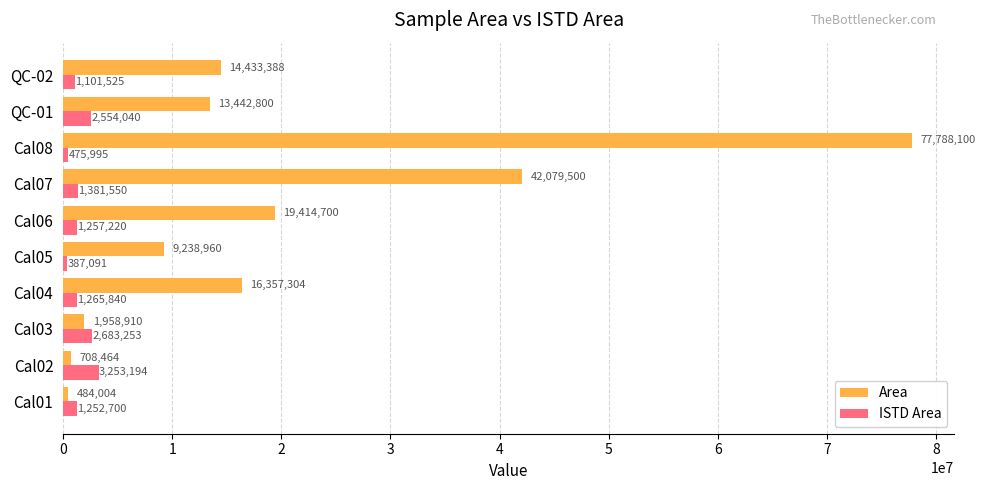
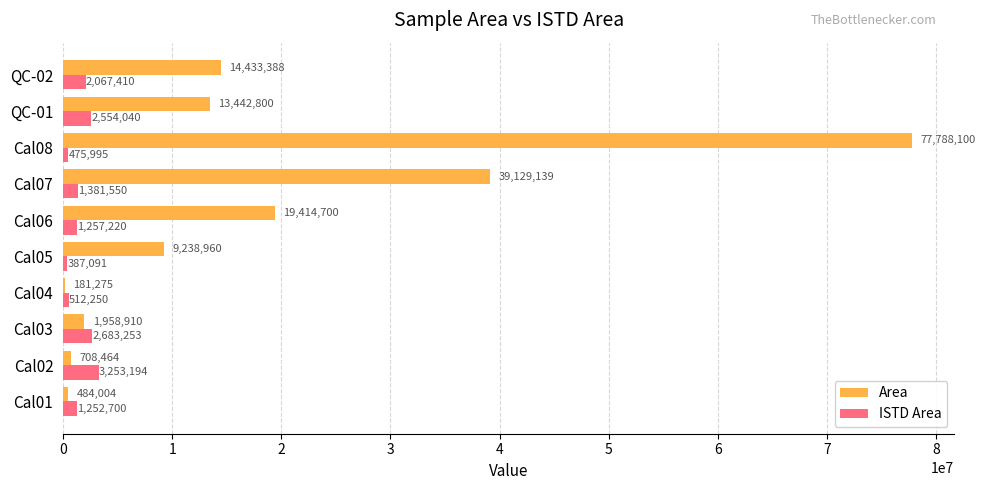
  {
    "Area": {
      "QC-02": "14,433,388",
      "QC-01": "13,442,800",
      "Cal08": "77,788,100",
-     "Cal07": "42,079,500",
+     "Cal07": "39,129,139",
      "Cal06": "19,414,700",
      "Cal05": "9,238,960",
-     "Cal04": "16,357,304",
+     "Cal04": "181,275",
      "Cal03": "1,958,910",
      "Cal02": "708,464",
      "Cal01": "484,004"
    },
    "ISTD Area": {
-     "QC-02": "1,101,525",
+     "QC-02": "2,067,410",
      "QC-01": "2,554,040",
      "Cal08": "475,995",
      "Cal07": "1,381,550",
      "Cal06": "1,257,220",
      "Cal05": "387,091",
-     "Cal04": "1,265,840",
+     "Cal04": "512,250",
      "Cal03": "2,683,253",
      "Cal02": "3,253,194",
      "Cal01": "1,252,700"
    }
  }
